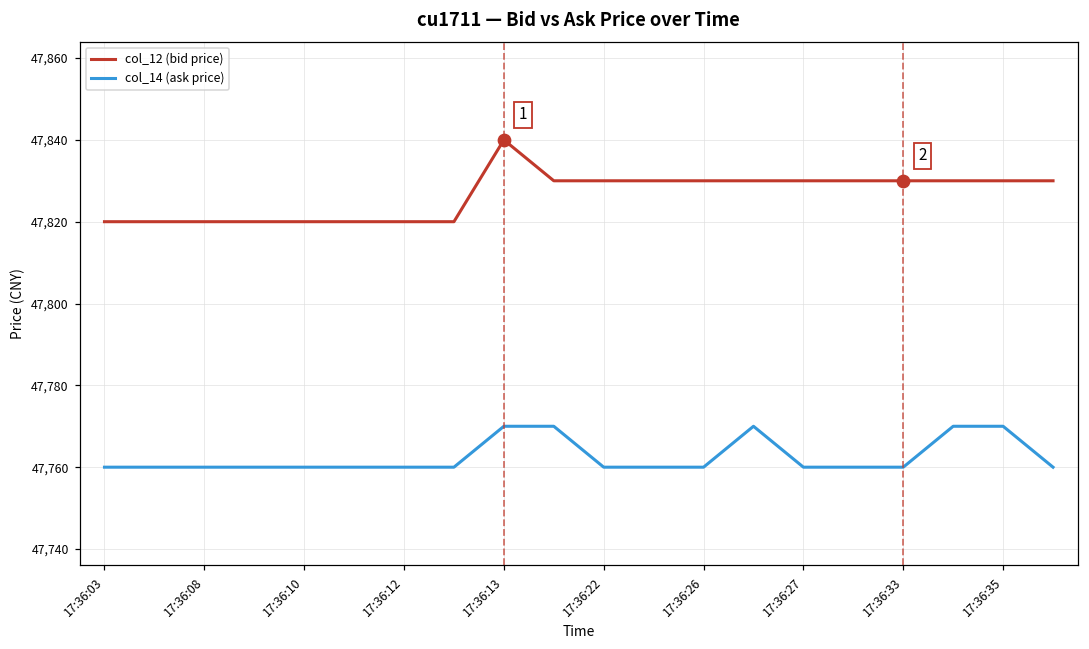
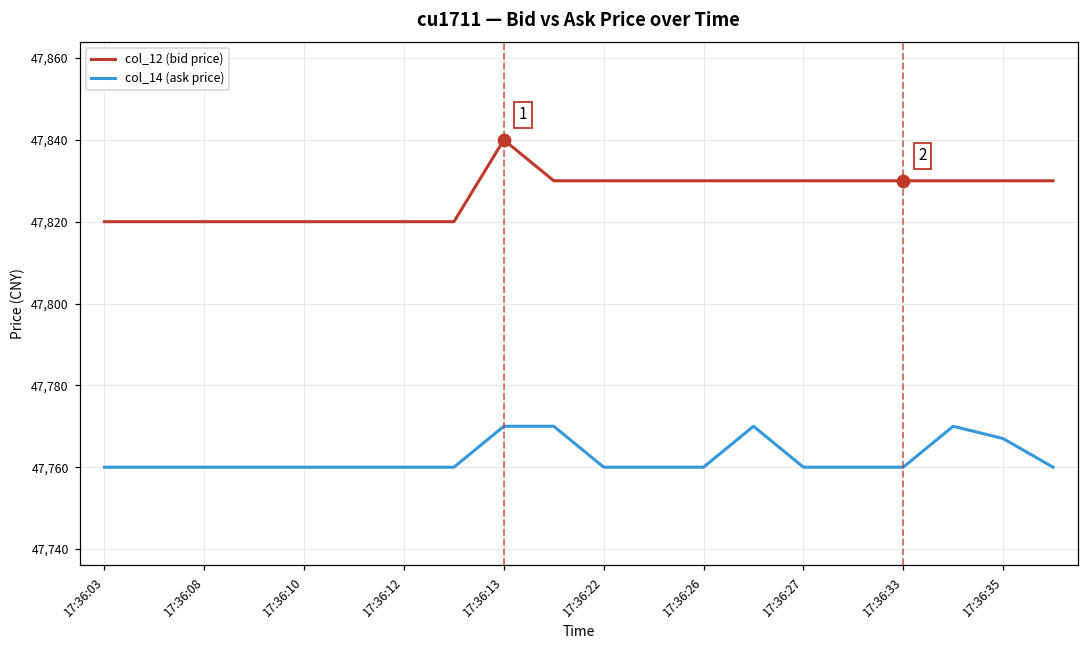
  {
    "col_14 (ask price)": {
      "17:36:03": "47,760",
      "17:36:08": "47,760",
      "17:36:10": "47,760",
      "17:36:12": "47,760",
      "17:36:26": "47,760",
-     "17:36:35": "47,770"
+     "17:36:35": "47,767"
    }
  }
